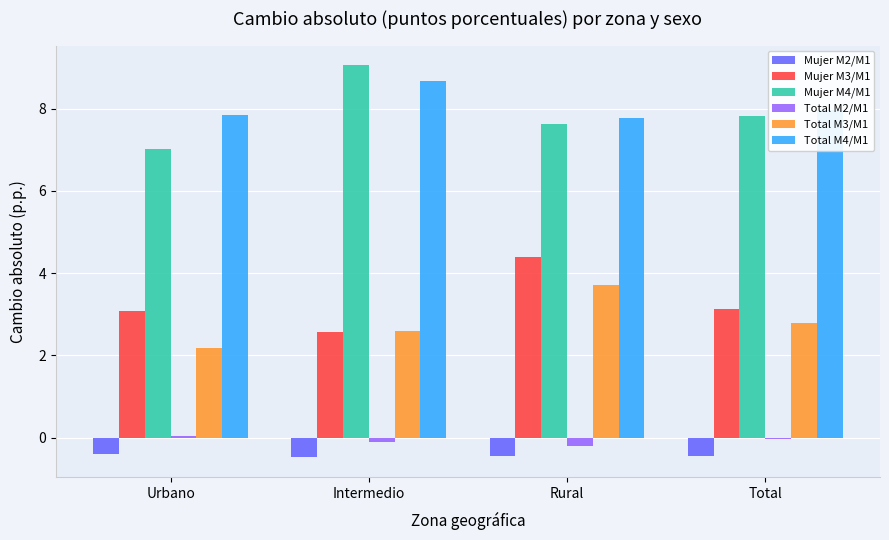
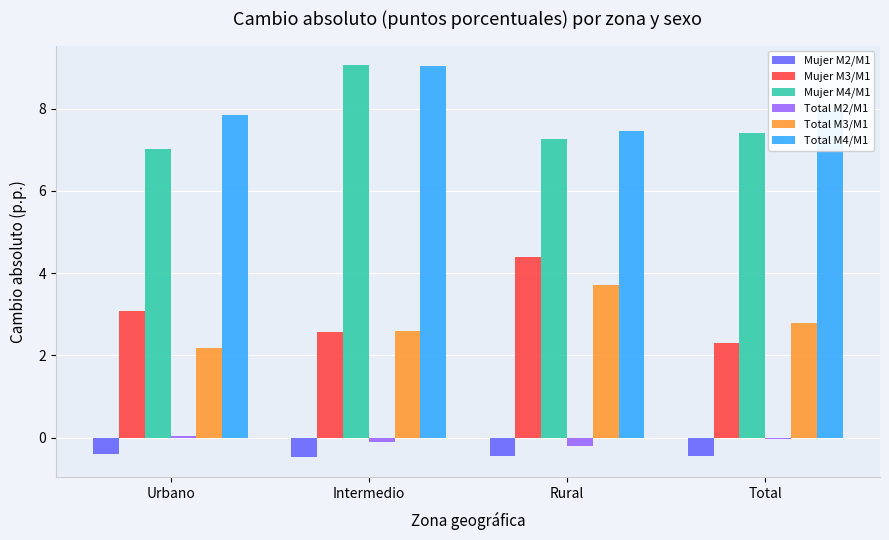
  {
    "Mujer M3/M1": {
      "Urbano": 3.1,
      "Intermedio": 2.6,
      "Rural": 4.4,
-     "Total": 3.1
+     "Total": 2.3
    },
    "Mujer M4/M1": {
      "Urbano": 7.0,
      "Intermedio": 9.1,
-     "Rural": 7.6,
-     "Total": 7.8
+     "Rural": 7.3,
+     "Total": 7.4
    },
    "Total M3/M1": {
      "Urbano": 2.2,
      "Intermedio": 2.6,
      "Rural": 3.7,
      "Total": 2.8
    },
    "Total M4/M1": {
      "Urbano": 7.8,
-     "Intermedio": 8.7,
-     "Rural": 7.8
+     "Intermedio": 9.0,
+     "Rural": 7.4
    }
  }
